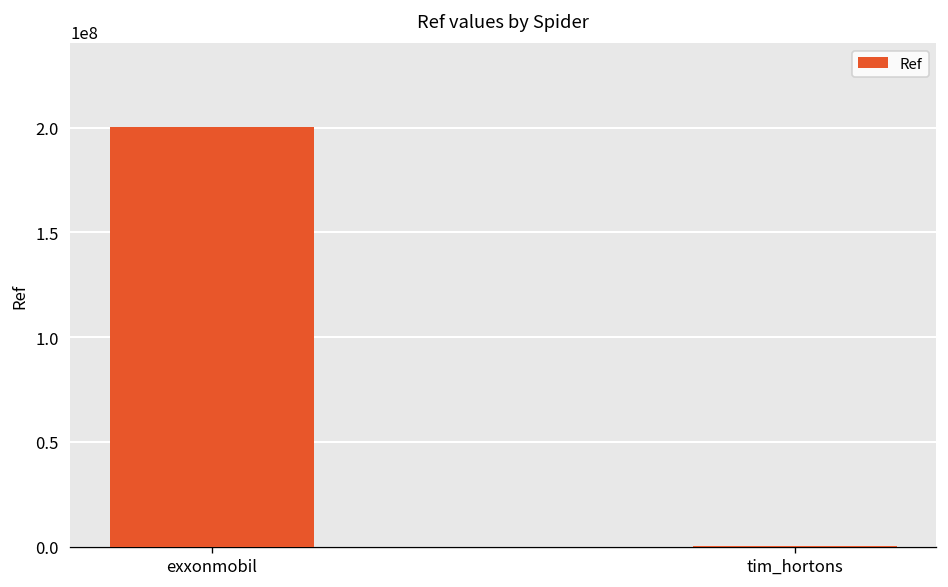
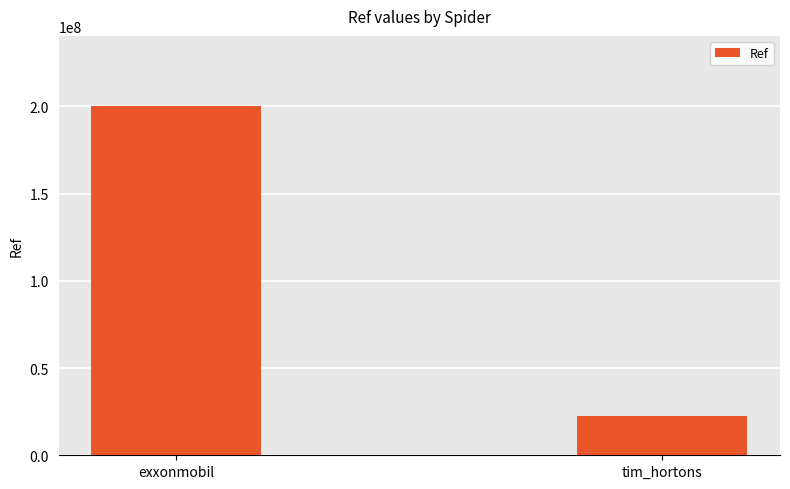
  {
    "exxonmobil": 200000000,
-   "tim_hortons": 0
+   "tim_hortons": 23000000
  }
